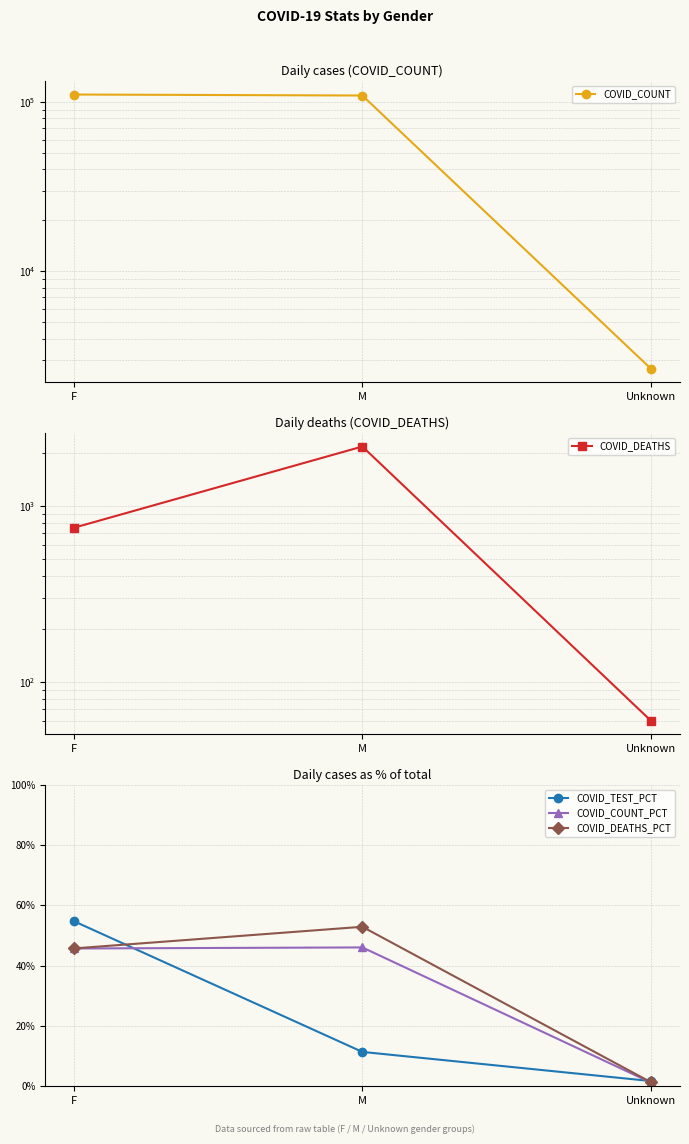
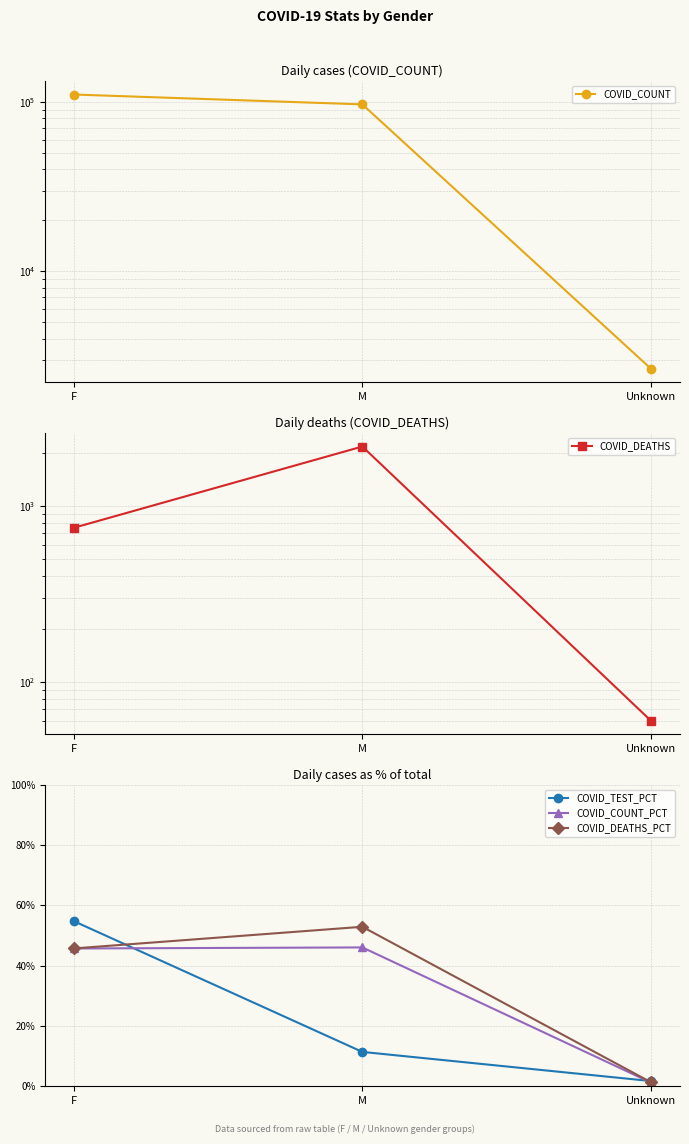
  {
    "Daily cases (COVID_COUNT)": {
      "F": "110000",
-     "M": "110000",
+     "M": "100000",
      "Unknown": "2700"
    },
    "Daily deaths (COVID_DEATHS)": {
      "F": "750",
      "M": "2200",
      "Unknown": "60"
    },
    "Daily cases as % of total": {
      "COVID_TEST_PCT": {
        "F": "55%",
        "M": "11%"
      },
      "COVID_COUNT_PCT": {
        "M": "46%"
      },
      "COVID_DEATHS_PCT": {
        "M": "53%"
      }
    }
  }
